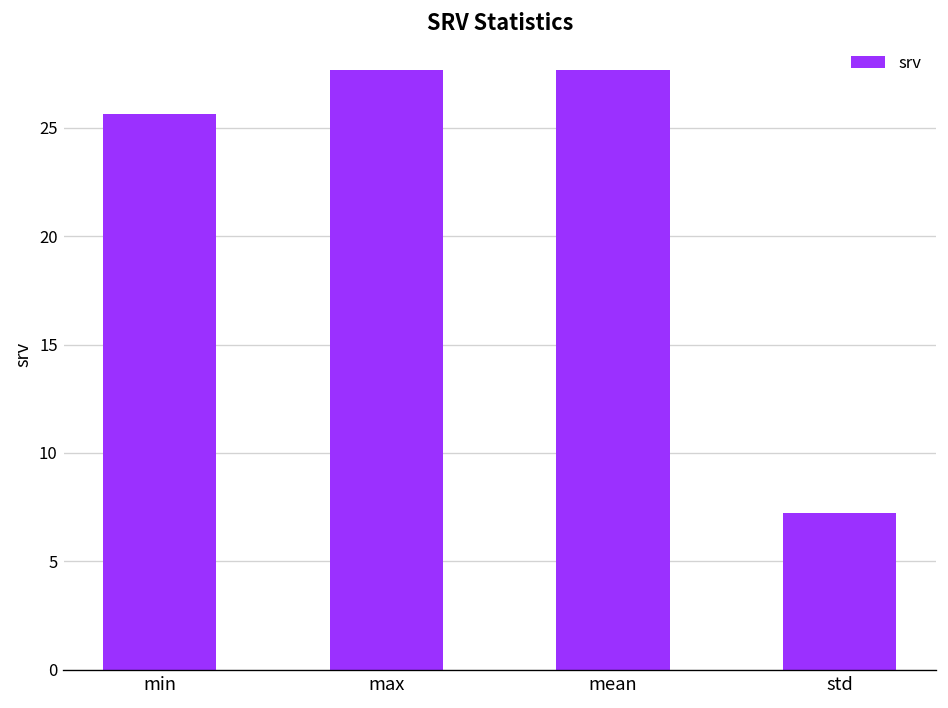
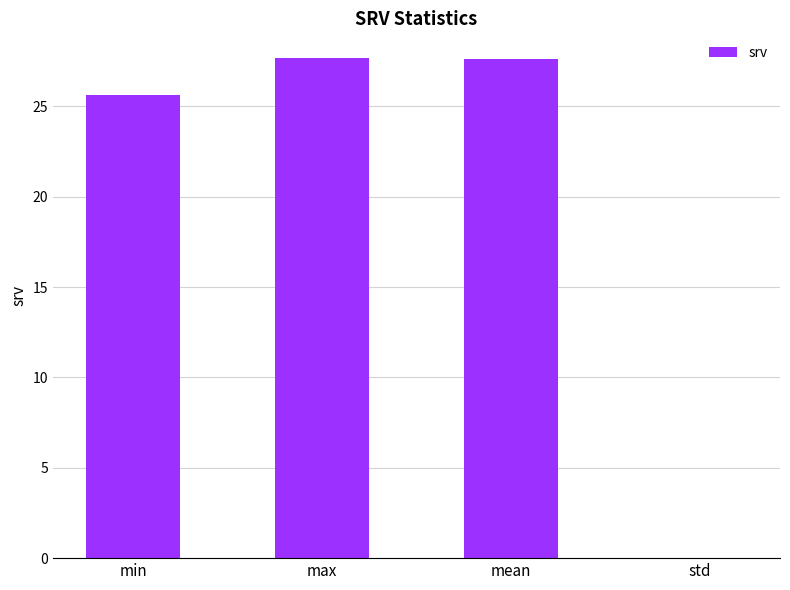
  {
    "min": 25.6,
    "max": 27.7,
    "mean": 27.6,
-   "std": 7.2
+   "std": 0.0
  }
